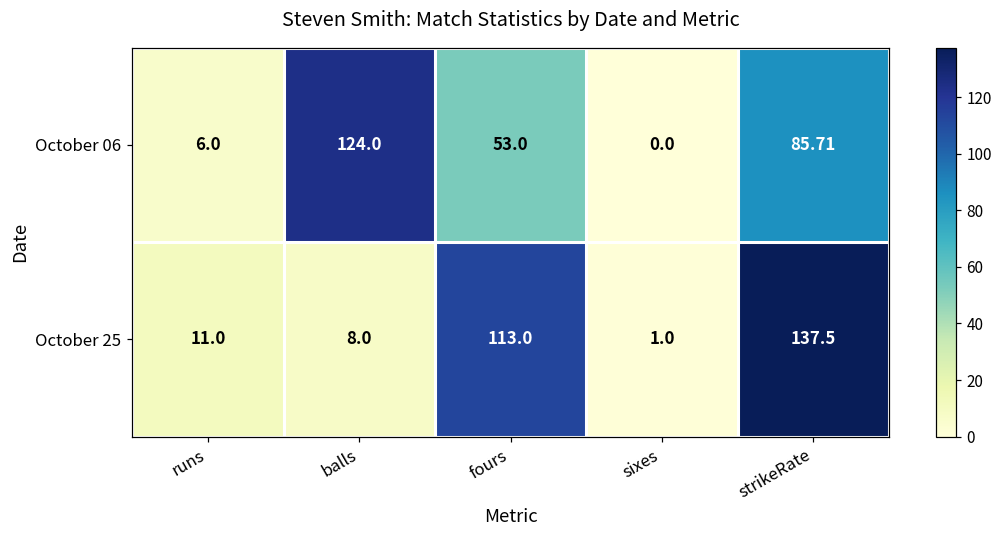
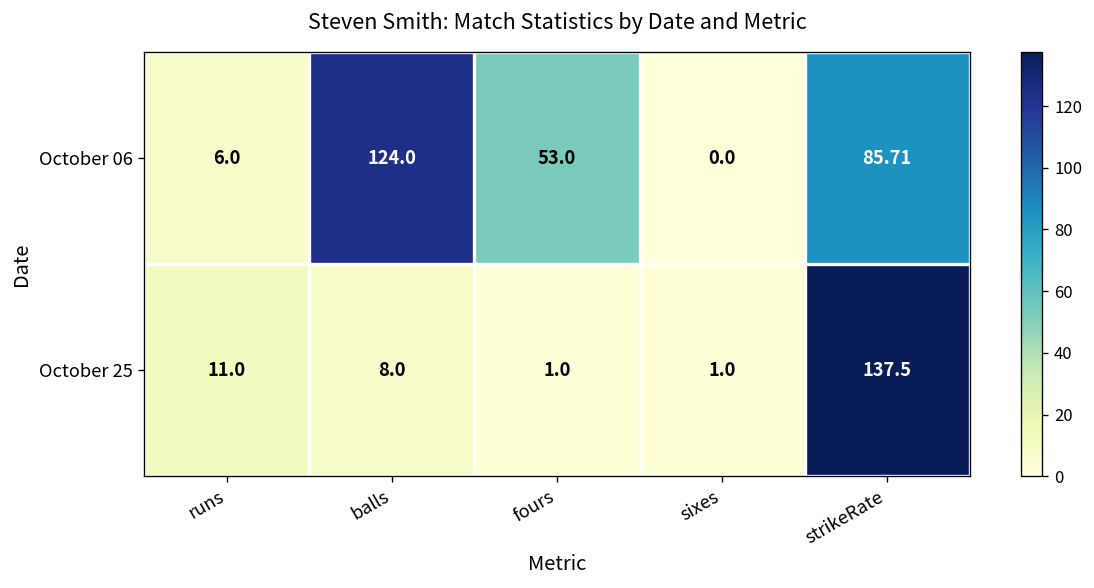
  {
    "October 06": {
      "runs": 6.0,
      "balls": 124.0,
      "fours": 53.0,
      "sixes": 0.0,
      "strikeRate": 85.71
    },
    "October 25": {
      "runs": 11.0,
      "balls": 8.0,
-     "fours": 113.0,
+     "fours": 1.0,
      "sixes": 1.0,
      "strikeRate": 137.5
    }
  }
